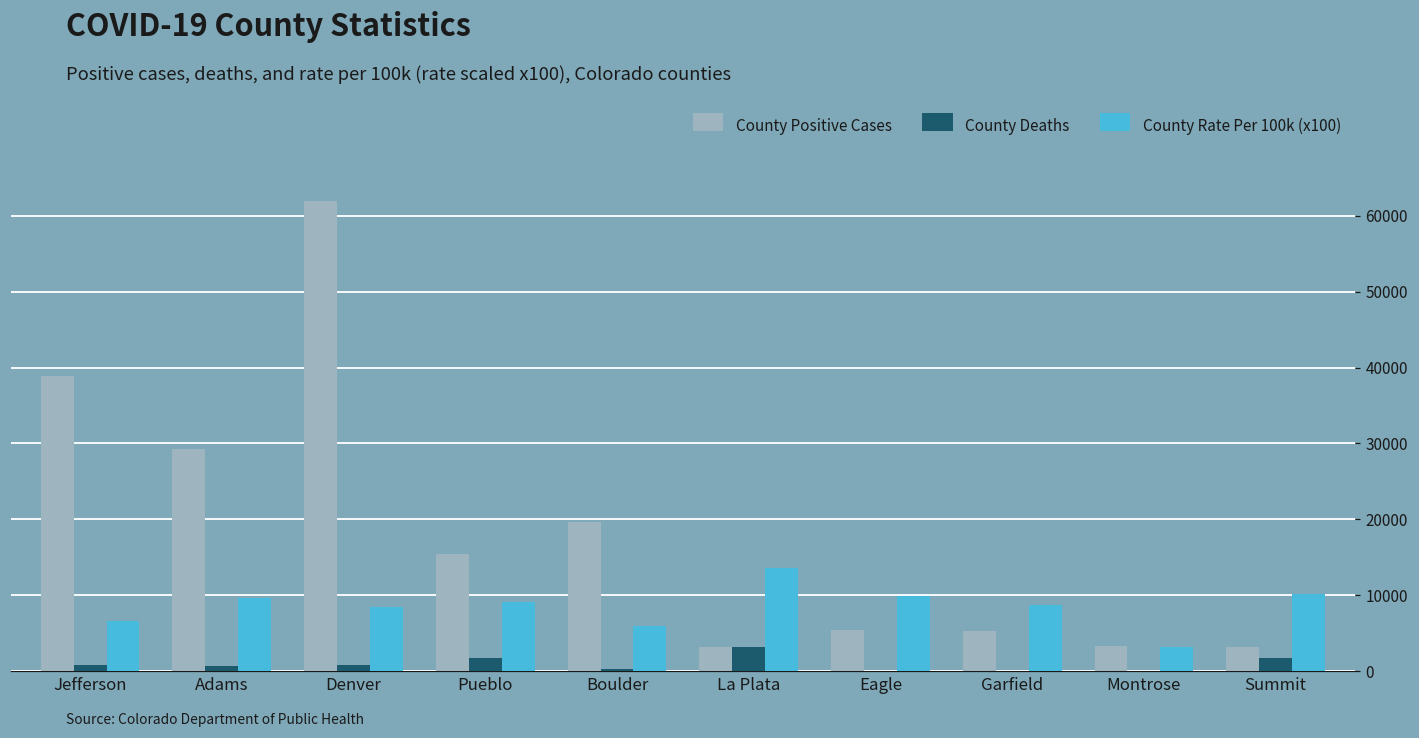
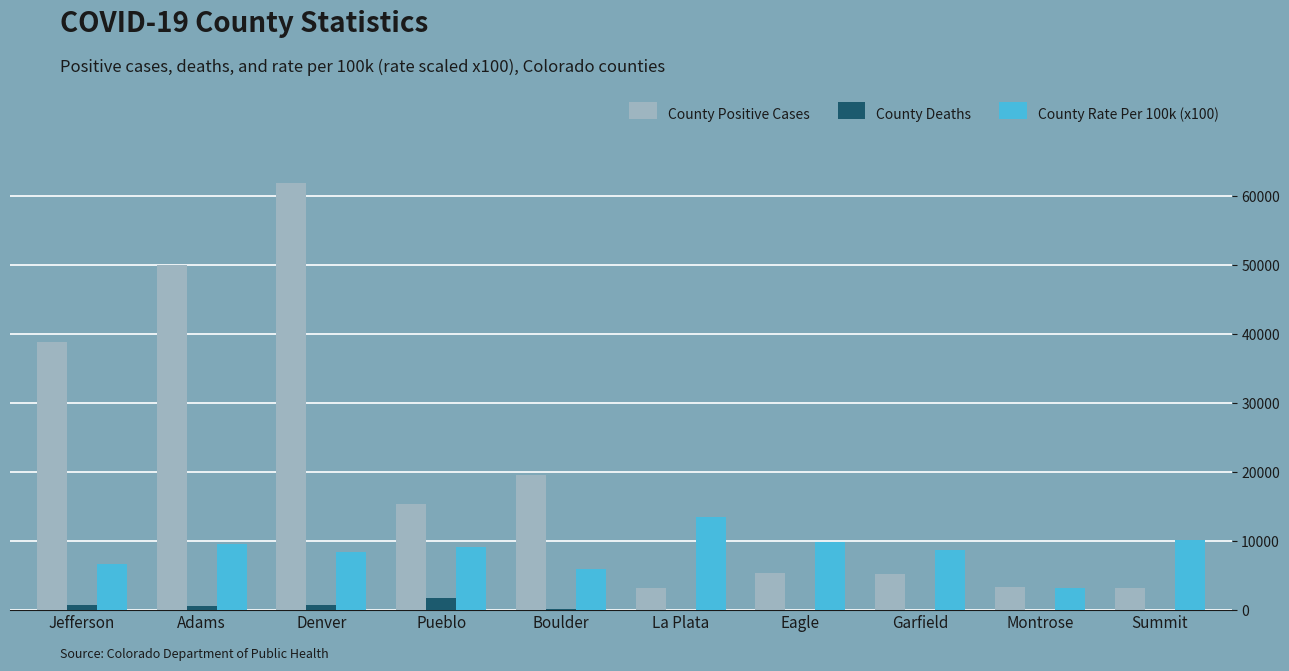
  {
    "County Positive Cases": {
      "Jefferson": 39000,
-     "Adams": 29000,
+     "Adams": 50000,
      "Denver": 62000,
      "Pueblo": 15000,
      "Boulder": 20000,
      "La Plata": 3000,
      "Eagle": 5000,
      "Garfield": 5000,
      "Montrose": 3000,
      "Summit": 3000
    },
    "County Deaths": {
      "Jefferson": 1000,
      "Adams": 1000,
      "Denver": 1000,
      "Pueblo": 2000,
-     "La Plata": 3000,
-     "Summit": 2000
+     "La Plata": 0,
+     "Summit": 0
    },
    "County Rate Per 100k (x100)": {
      "Jefferson": 7000,
      "Adams": 10000,
      "Denver": 8000,
      "Pueblo": 9000,
      "Boulder": 6000,
      "La Plata": 14000,
      "Eagle": 10000,
      "Garfield": 9000,
      "Montrose": 3000,
      "Summit": 10000
    }
  }
